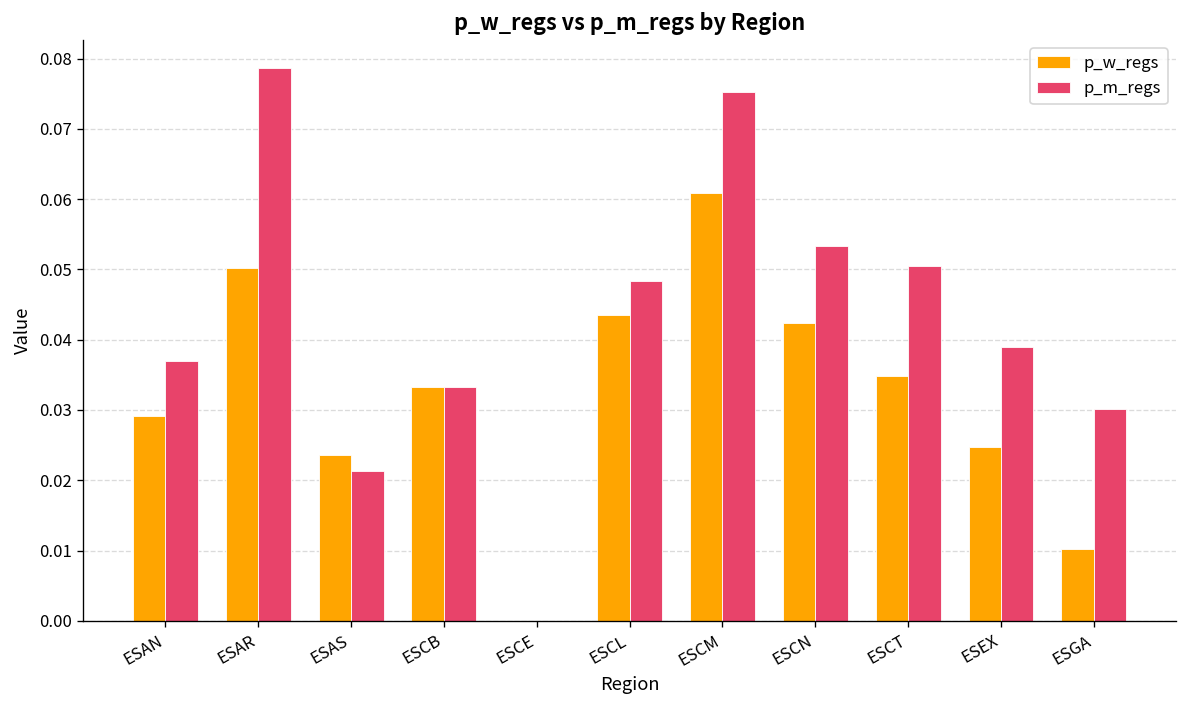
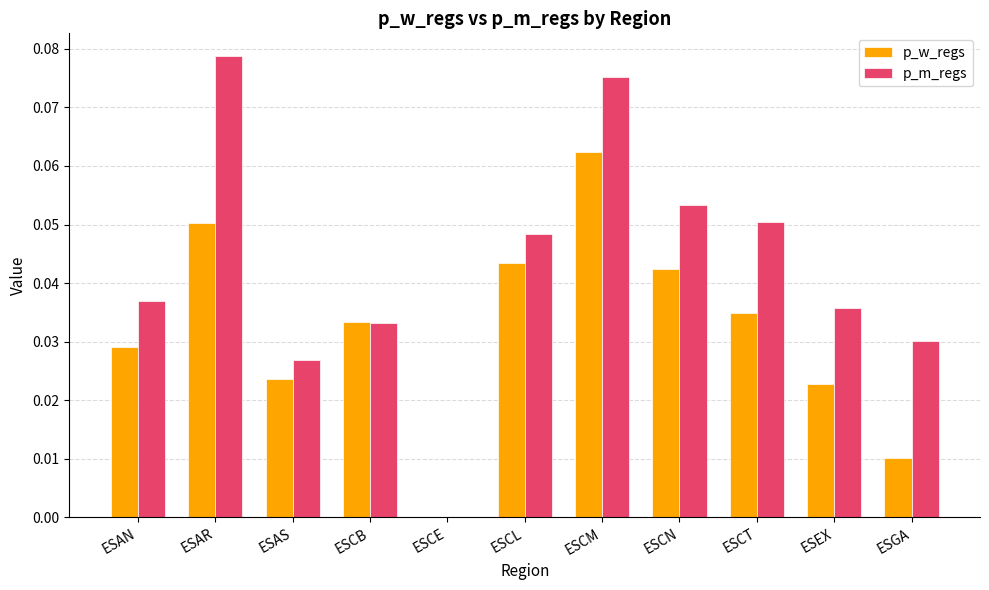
  {
    "p_w_regs": {
      "ESAN": 0.029,
      "ESAR": 0.050,
      "ESAS": 0.024,
      "ESCB": 0.033,
      "ESCE": 0.000,
      "ESCL": 0.043,
-     "ESCM": 0.061,
+     "ESCM": 0.062,
      "ESCN": 0.042,
      "ESCT": 0.035,
-     "ESEX": 0.025,
+     "ESEX": 0.023,
      "ESGA": 0.010
    },
    "p_m_regs": {
      "ESAN": 0.037,
      "ESAR": 0.079,
-     "ESAS": 0.021,
+     "ESAS": 0.027,
      "ESCB": 0.033,
      "ESCE": 0.000,
      "ESCL": 0.048,
      "ESCM": 0.075,
      "ESCN": 0.053,
      "ESCT": 0.050,
-     "ESEX": 0.039,
+     "ESEX": 0.036,
      "ESGA": 0.030
    }
  }
